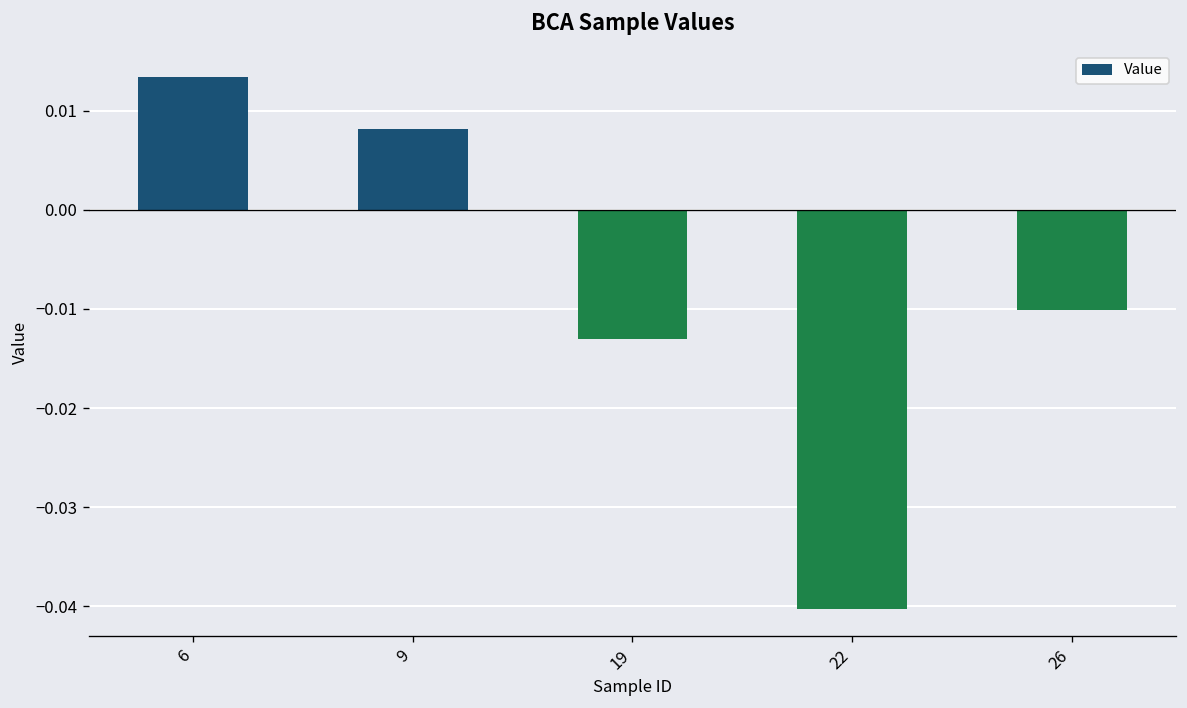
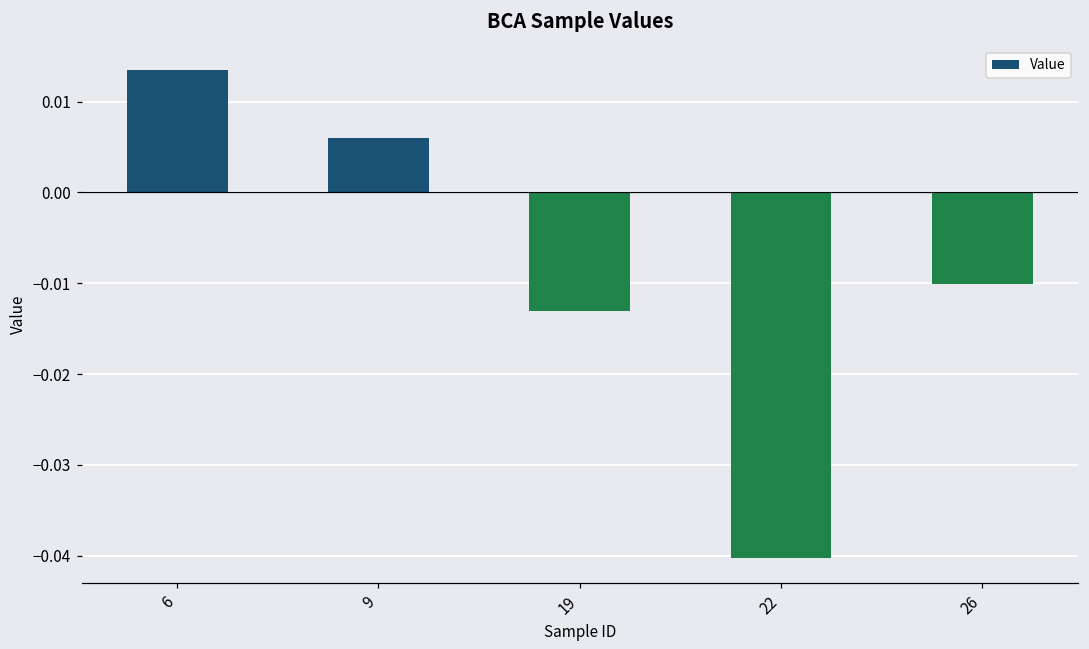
  {
    "6": 0.013,
-   "9": 0.008,
+   "9": 0.006,
    "19": -0.013,
    "22": -0.040,
    "26": -0.010
  }
